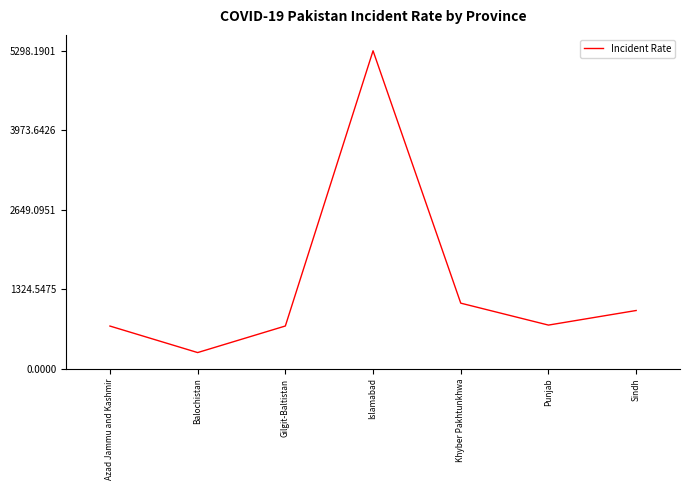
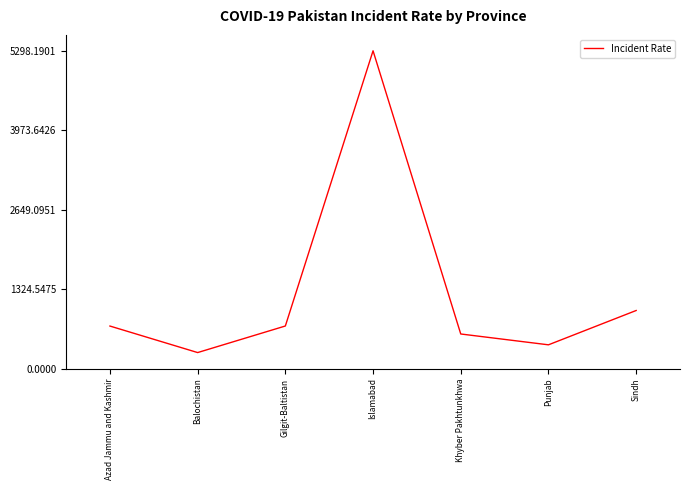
  {
    "Azad Jammu and Kashmir": 700,
    "Balochistan": 300,
    "Gilgit-Baltistan": 700,
    "Islamabad": 5300,
-   "Khyber Pakhtunkhwa": 1100,
-   "Punjab": 700,
+   "Khyber Pakhtunkhwa": 600,
+   "Punjab": 400,
    "Sindh": 1000
  }
